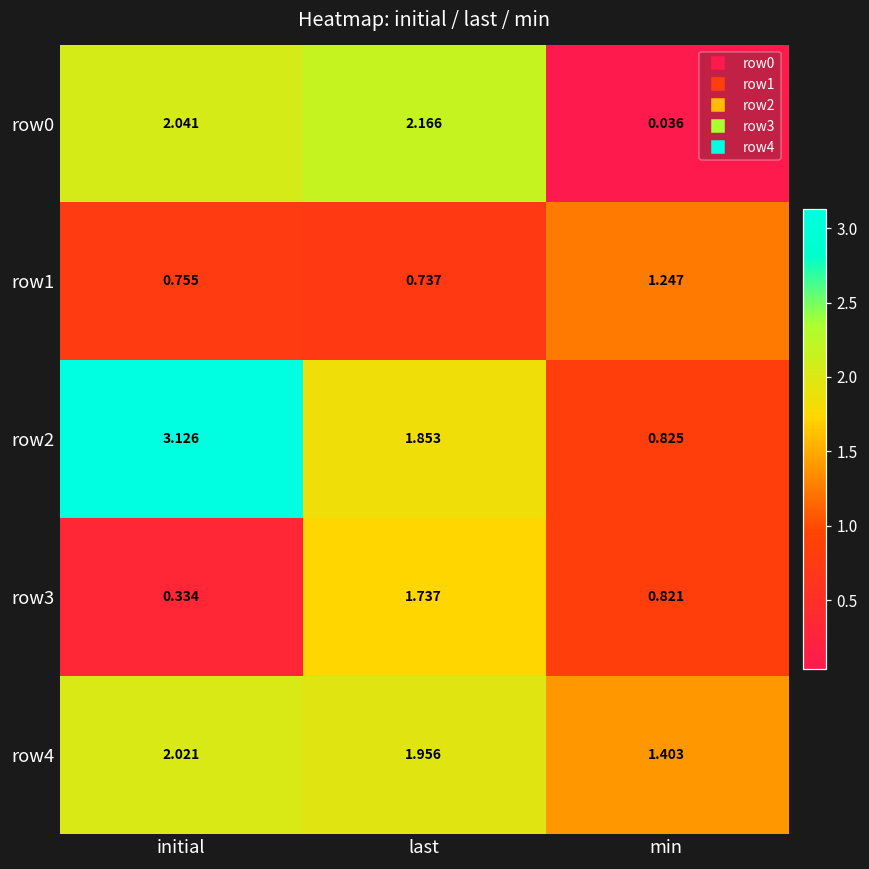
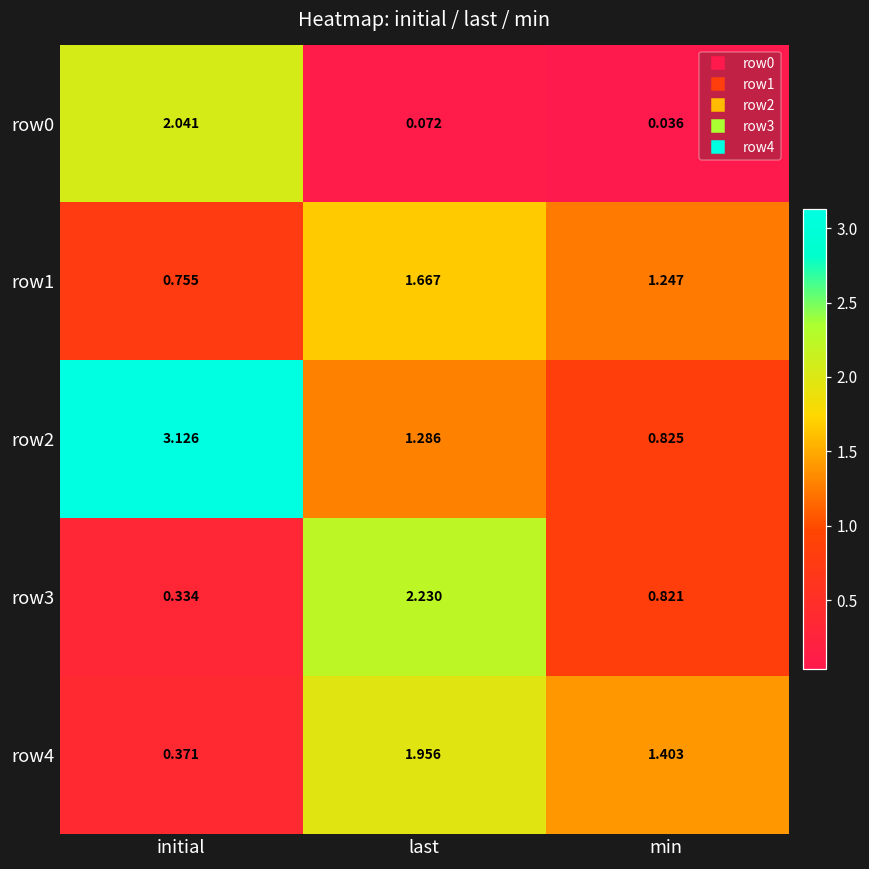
  {
    "row0": {
      "initial": 2.041,
-     "last": 2.166,
+     "last": 0.072,
      "min": 0.036
    },
    "row1": {
      "initial": 0.755,
-     "last": 0.737,
+     "last": 1.667,
      "min": 1.247
    },
    "row2": {
      "initial": 3.126,
-     "last": 1.853,
+     "last": 1.286,
      "min": 0.825
    },
    "row3": {
      "initial": 0.334,
-     "last": 1.737,
+     "last": 2.230,
      "min": 0.821
    },
    "row4": {
-     "initial": 2.021,
+     "initial": 0.371,
      "last": 1.956,
      "min": 1.403
    }
  }
